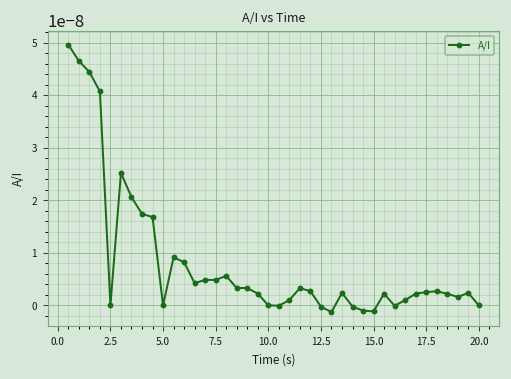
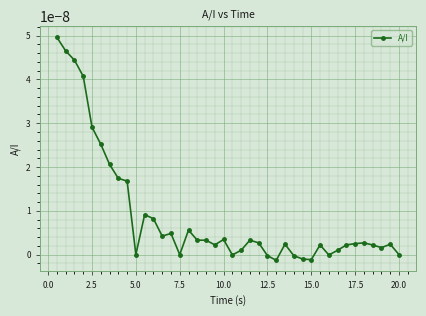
  {
-   "2.5": 0.00000000,
+   "2.5": 0.00000003,
    "5.0": 0.000000000,
-   "7.5": 0.000000005,
-   "10.0": 0.000000000,
+   "7.5": 0.000000000,
+   "10.0": 0.000000003,
    "12.5": 0.000000000,
    "15.0": -0.000000001,
    "17.5": 0.000000003,
    "20.0": 0.000000000
  }
